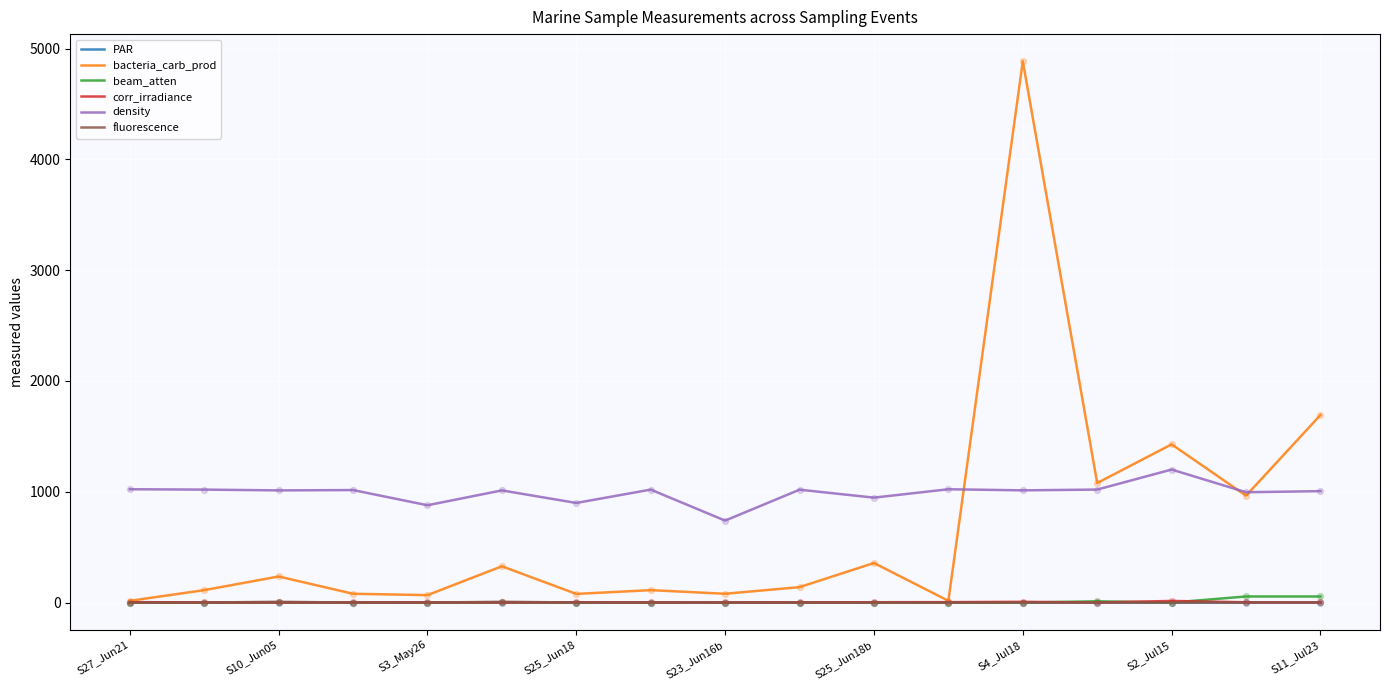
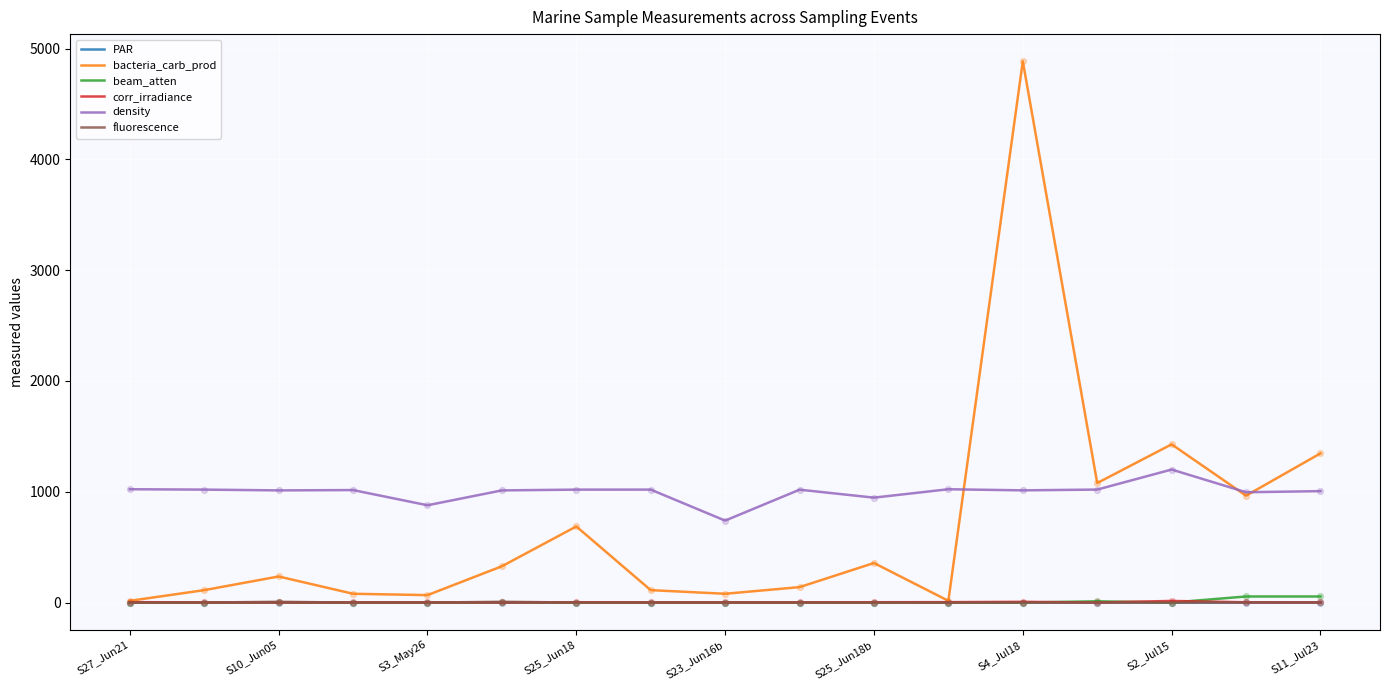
  {
    "bacteria_carb_prod": {
      "S10_Jun05": 240,
      "S3_May26": 70,
-     "S25_Jun18": 80,
+     "S25_Jun18": 690,
      "S23_Jun16b": 80,
      "S25_Jun18b": 360,
      "S4_Jul18": 4890,
      "S2_Jul15": 1430,
-     "S11_Jul23": 1690
+     "S11_Jul23": 1350
    },
    "beam_atten": {
      "S11_Jul23": 60
    },
    "density": {
      "S27_Jun21": 1020,
      "S10_Jun05": 1010,
      "S3_May26": 880,
-     "S25_Jun18": 900,
+     "S25_Jun18": 1020,
      "S23_Jun16b": 740,
      "S25_Jun18b": 950,
      "S4_Jul18": 1010,
      "S2_Jul15": 1200,
      "S11_Jul23": 1010
    }
  }
